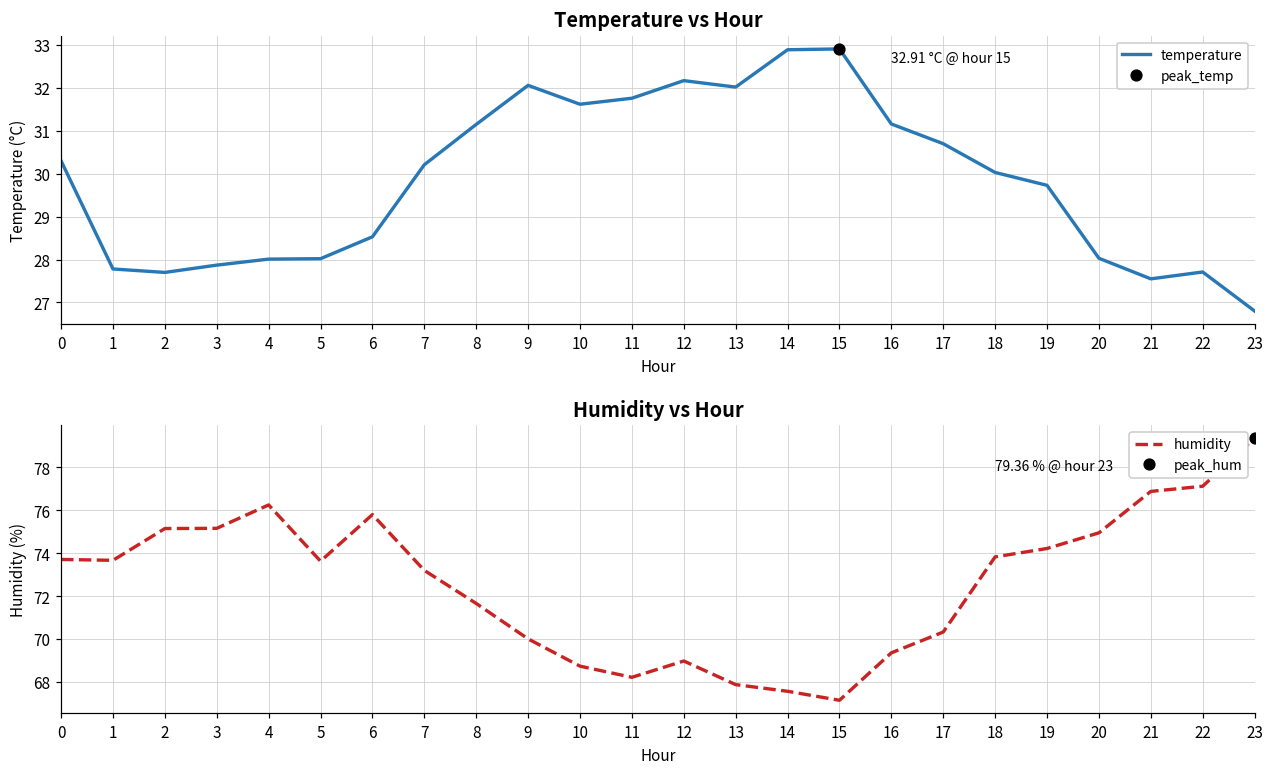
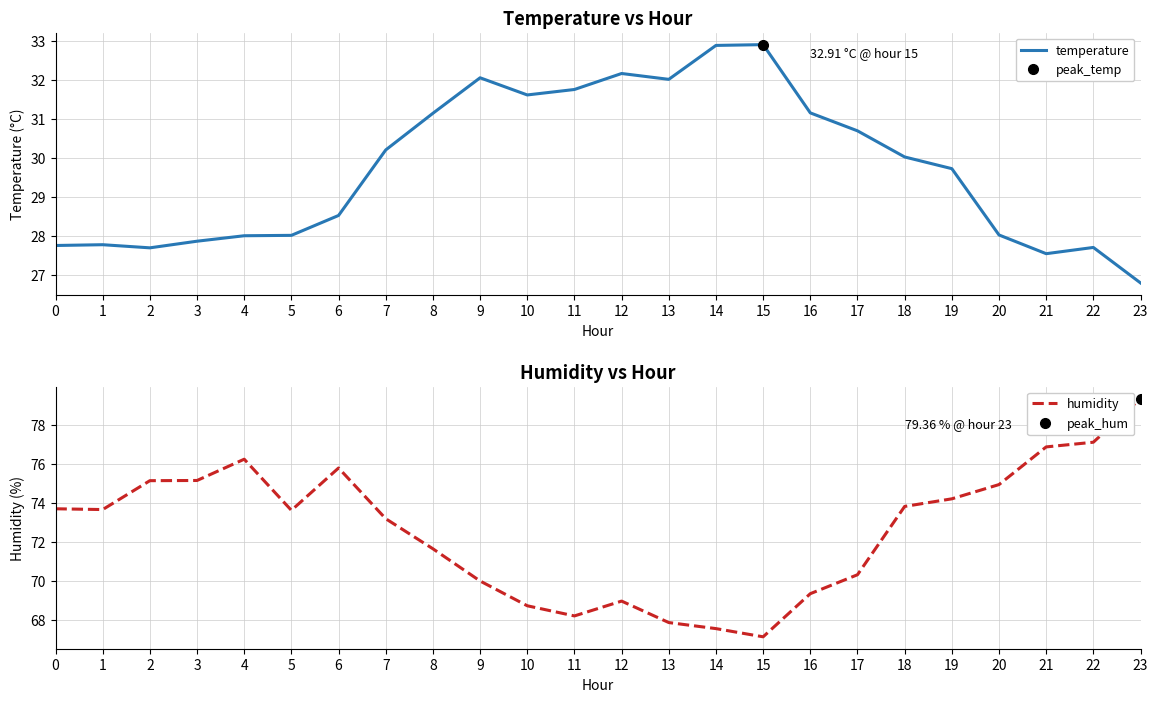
  {
    "Temperature vs Hour": {
      "temperature": {
-       "0": 30.3,
+       "0": 27.8,
        "1": 27.8,
        "2": 27.7,
        "3": 27.9,
        "4": 28.0,
        "5": 28.0,
        "6": 28.5,
        "7": 30.2,
        "8": 31.2,
        "9": 32.1,
        "10": 31.6,
        "11": 31.8,
        "12": 32.2,
        "13": 32.0,
        "14": 32.9,
        "16": 31.2,
        "17": 30.7,
        "18": 30.0,
        "19": 29.7,
        "20": 28.0,
        "21": 27.6,
        "22": 27.7,
        "23": 26.8
      }
    },
    "Humidity vs Hour": {
      "humidity": {
        "0": 73.7,
        "1": 73.7,
        "2": 75.2,
        "3": 75.2,
        "4": 76.3,
        "5": 73.6,
        "6": 75.8,
        "7": 73.2,
        "8": 71.7,
        "9": 70.0,
        "10": 68.7,
        "11": 68.2,
        "12": 69.0,
        "13": 67.9,
        "14": 67.6,
        "15": 67.2,
        "16": 69.4,
        "17": 70.3,
        "18": 73.8,
        "19": 74.2,
        "20": 75.0,
        "21": 76.9,
        "22": 77.1
      }
    }
  }
